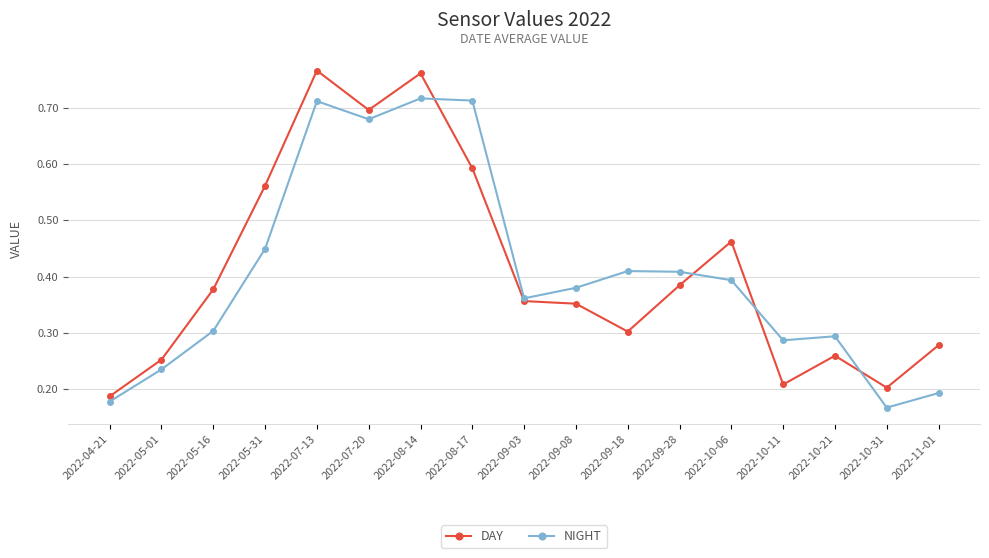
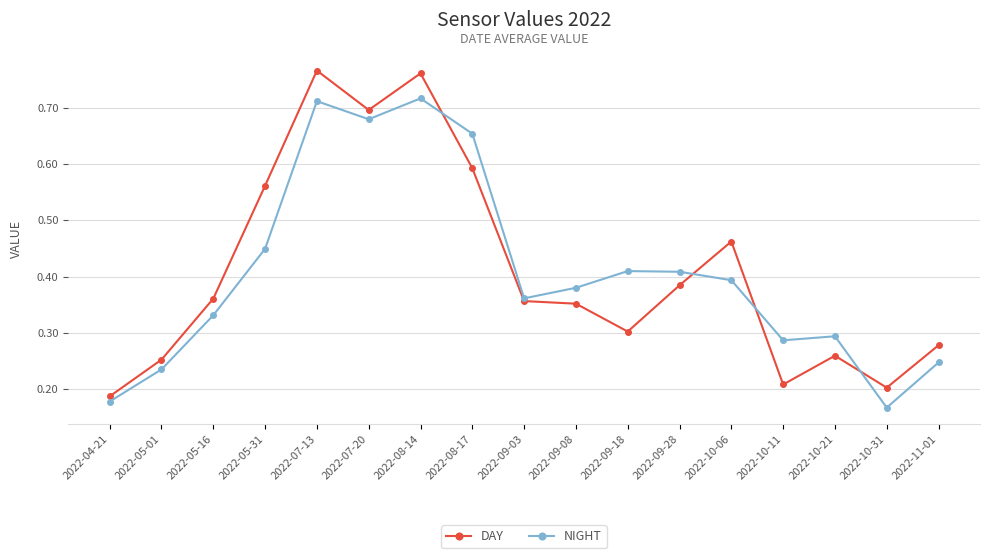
  {
    "DAY": {
      "2022-04-21": 0.19,
      "2022-05-01": 0.25,
-     "2022-05-16": 0.38,
+     "2022-05-16": 0.36,
      "2022-05-31": 0.56,
      "2022-07-13": 0.77,
      "2022-07-20": 0.70,
      "2022-08-14": 0.76,
      "2022-08-17": 0.59,
      "2022-09-03": 0.36,
      "2022-09-08": 0.35,
      "2022-09-18": 0.30,
      "2022-09-28": 0.38,
      "2022-10-06": 0.46,
      "2022-10-11": 0.21,
      "2022-10-21": 0.26,
      "2022-10-31": 0.20,
      "2022-11-01": 0.28
    },
    "NIGHT": {
      "2022-04-21": 0.18,
      "2022-05-01": 0.24,
-     "2022-05-16": 0.30,
+     "2022-05-16": 0.33,
      "2022-05-31": 0.45,
      "2022-07-13": 0.71,
      "2022-07-20": 0.68,
      "2022-08-14": 0.72,
-     "2022-08-17": 0.71,
+     "2022-08-17": 0.65,
      "2022-09-03": 0.36,
      "2022-09-08": 0.38,
      "2022-09-18": 0.41,
      "2022-09-28": 0.41,
      "2022-10-06": 0.39,
      "2022-10-11": 0.29,
      "2022-10-21": 0.29,
      "2022-10-31": 0.17,
-     "2022-11-01": 0.19
+     "2022-11-01": 0.25
    }
  }
